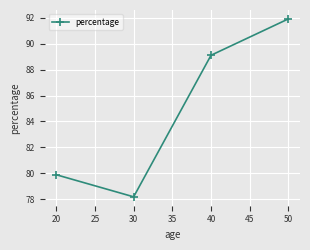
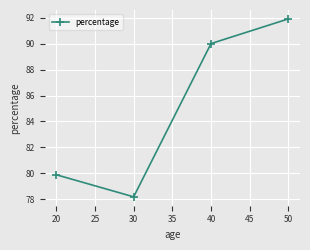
  {
    "20": 79.9,
    "30": 78.2,
-   "40": 89.1,
+   "40": 90.0,
    "50": 91.9
  }
